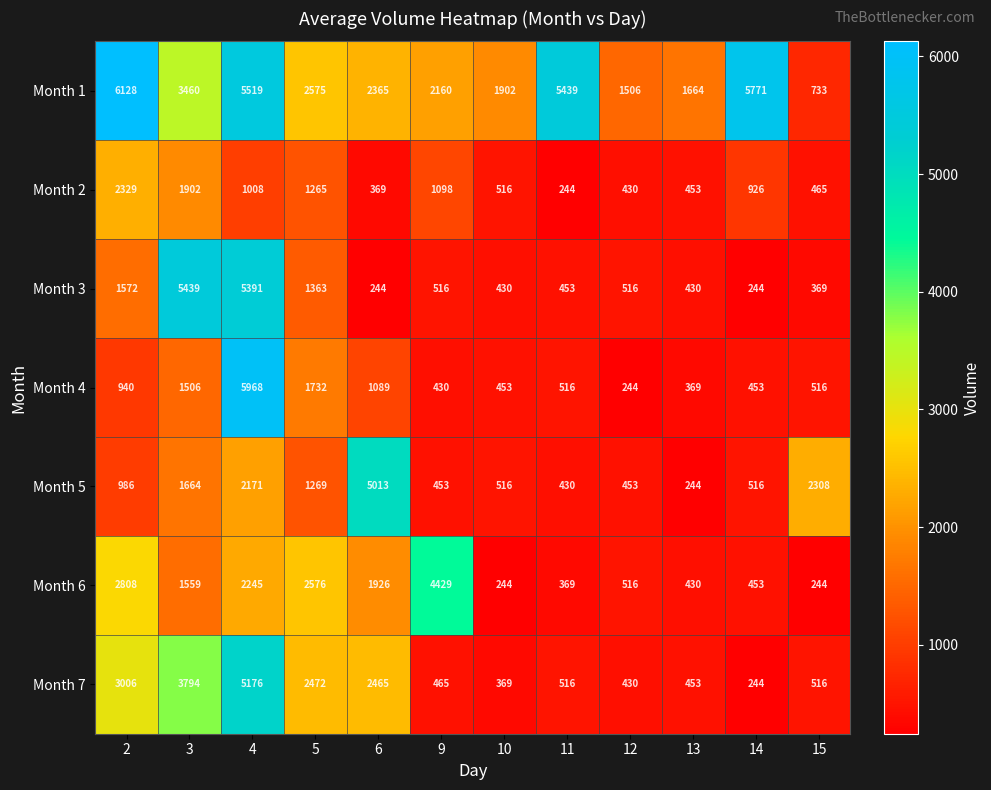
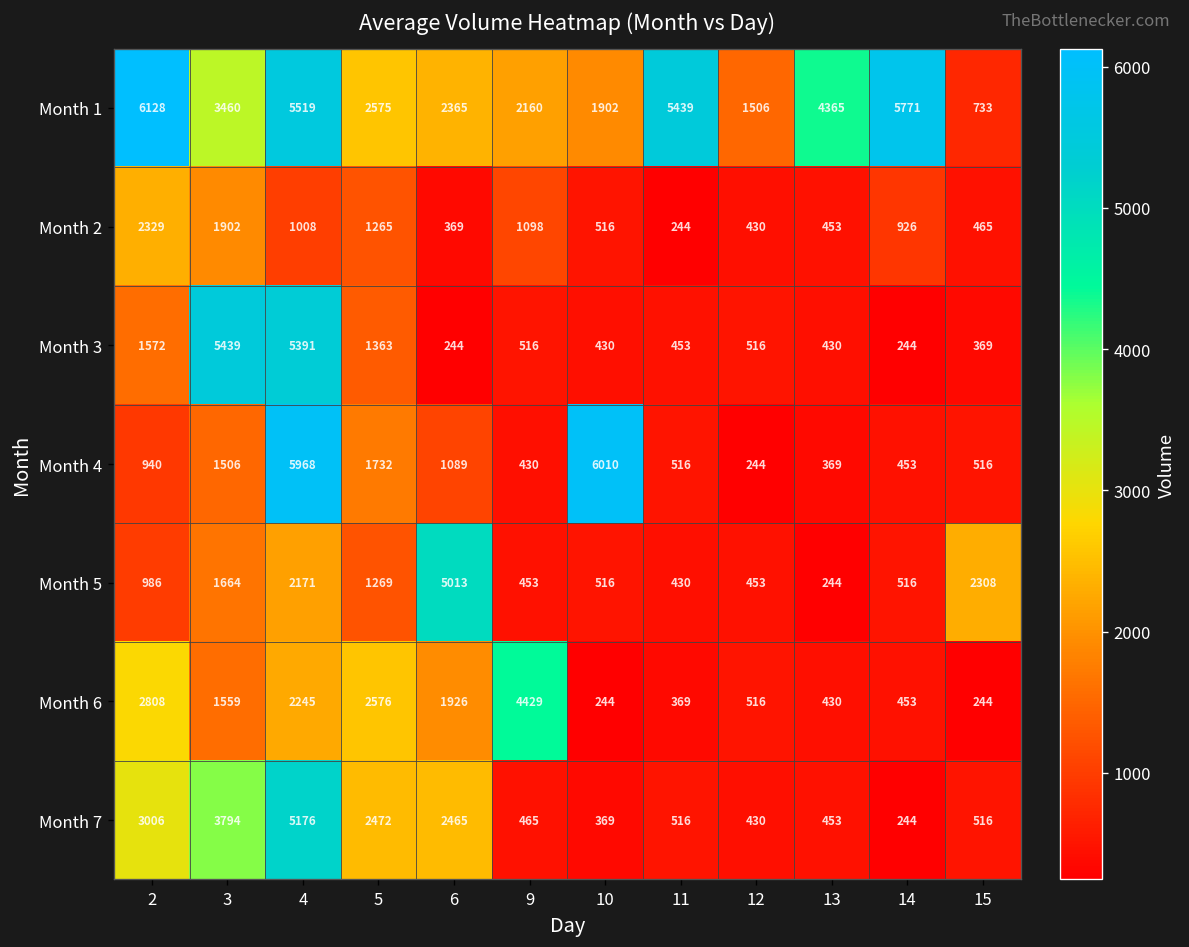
  {
    "Month 1": {
      "2": 6128,
      "3": 3460,
      "4": 5519,
      "5": 2575,
      "6": 2365,
      "9": 2160,
      "10": 1902,
      "11": 5439,
      "12": 1506,
-     "13": 1664,
+     "13": 4365,
      "14": 5771,
      "15": 733
    },
    "Month 2": {
      "2": 2329,
      "3": 1902,
      "4": 1008,
      "5": 1265,
      "6": 369,
      "9": 1098,
      "10": 516,
      "11": 244,
      "12": 430,
      "13": 453,
      "14": 926,
      "15": 465
    },
    "Month 3": {
      "2": 1572,
      "3": 5439,
      "4": 5391,
      "5": 1363,
      "6": 244,
      "9": 516,
      "10": 430,
      "11": 453,
      "12": 516,
      "13": 430,
      "14": 244,
      "15": 369
    },
    "Month 4": {
      "2": 940,
      "3": 1506,
      "4": 5968,
      "5": 1732,
      "6": 1089,
      "9": 430,
-     "10": 453,
+     "10": 6010,
      "11": 516,
      "12": 244,
      "13": 369,
      "14": 453,
      "15": 516
    },
    "Month 5": {
      "2": 986,
      "3": 1664,
      "4": 2171,
      "5": 1269,
      "6": 5013,
      "9": 453,
      "10": 516,
      "11": 430,
      "12": 453,
      "13": 244,
      "14": 516,
      "15": 2308
    },
    "Month 6": {
      "2": 2808,
      "3": 1559,
      "4": 2245,
      "5": 2576,
      "6": 1926,
      "9": 4429,
      "10": 244,
      "11": 369,
      "12": 516,
      "13": 430,
      "14": 453,
      "15": 244
    },
    "Month 7": {
      "2": 3006,
      "3": 3794,
      "4": 5176,
      "5": 2472,
      "6": 2465,
      "9": 465,
      "10": 369,
      "11": 516,
      "12": 430,
      "13": 453,
      "14": 244,
      "15": 516
    }
  }
